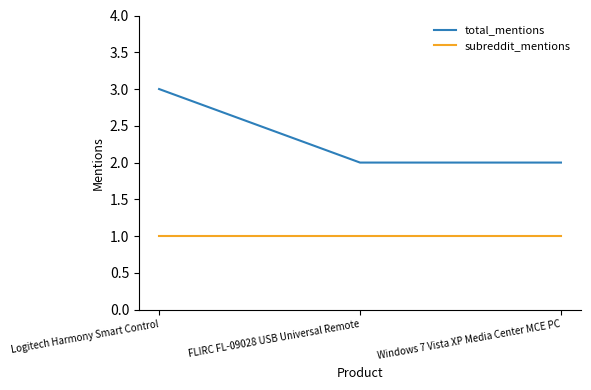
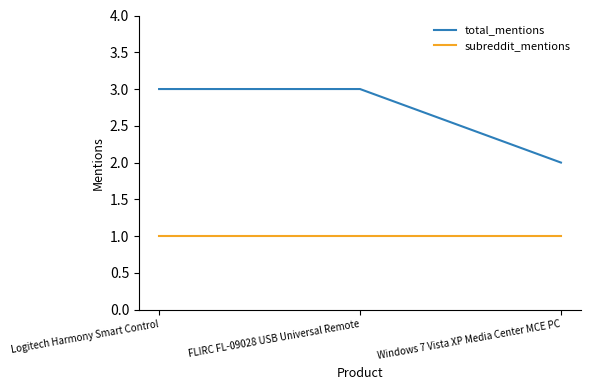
  {
    "total_mentions": {
      "Logitech Harmony Smart Control": 3,
-     "FLIRC FL-09028 USB Universal Remote": 2,
+     "FLIRC FL-09028 USB Universal Remote": 3,
      "Windows 7 Vista XP Media Center MCE PC": 2
    },
    "subreddit_mentions": {
      "Logitech Harmony Smart Control": 1,
      "FLIRC FL-09028 USB Universal Remote": 1,
      "Windows 7 Vista XP Media Center MCE PC": 1
    }
  }
